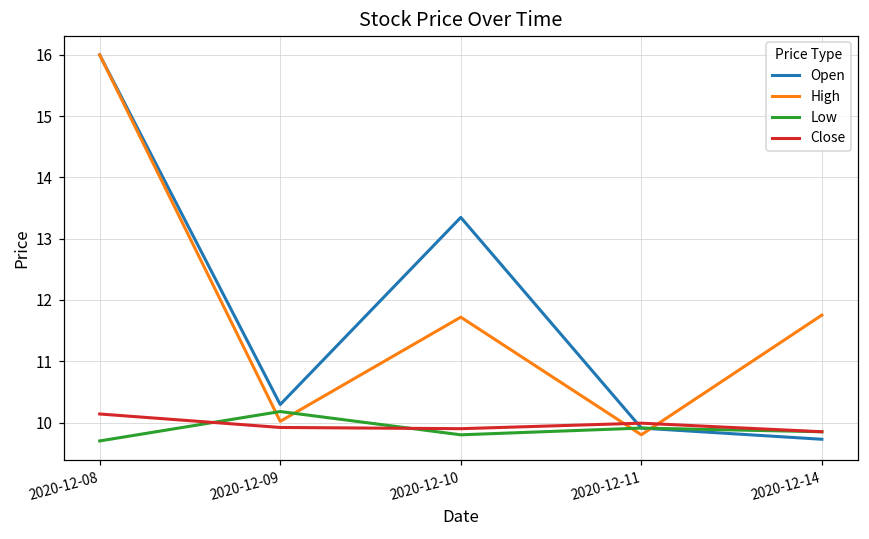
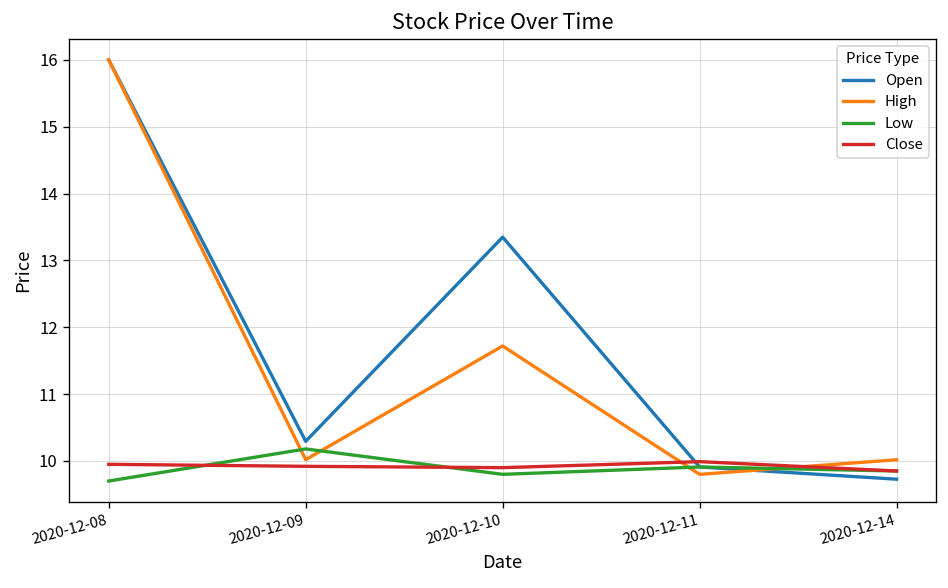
  {
    "Open": {
      "2020-12-09": 10.3,
      "2020-12-10": 13.3,
      "2020-12-14": 9.7
    },
    "High": {
      "2020-12-09": 10.0,
      "2020-12-10": 11.7,
      "2020-12-11": 9.8,
-     "2020-12-14": 11.8
+     "2020-12-14": 10.0
    },
    "Low": {
      "2020-12-08": 9.7,
      "2020-12-09": 10.2,
      "2020-12-10": 9.8
    },
    "Close": {
-     "2020-12-08": 10.1,
+     "2020-12-08": 10.0,
      "2020-12-09": 9.9,
      "2020-12-10": 9.9,
      "2020-12-11": 10.0
    }
  }
